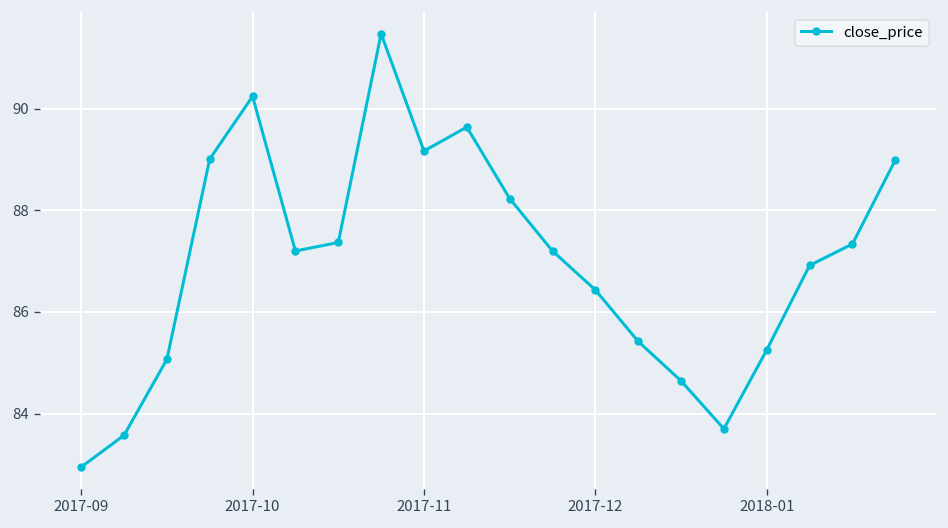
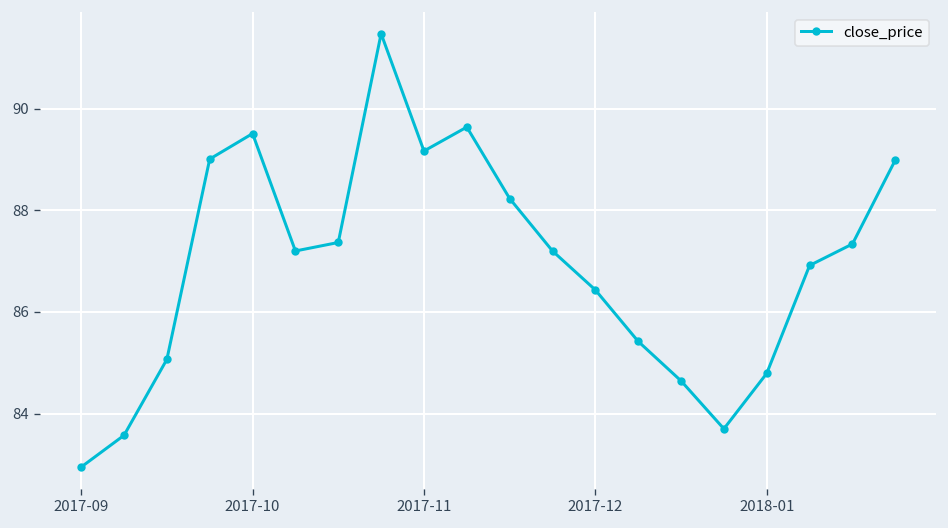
  {
    "2017-09": 82.9,
-   "2017-10": 90.2,
+   "2017-10": 89.5,
    "2017-11": 89.2,
    "2017-12": 86.4,
-   "2018-01": 85.3
+   "2018-01": 84.8
  }
